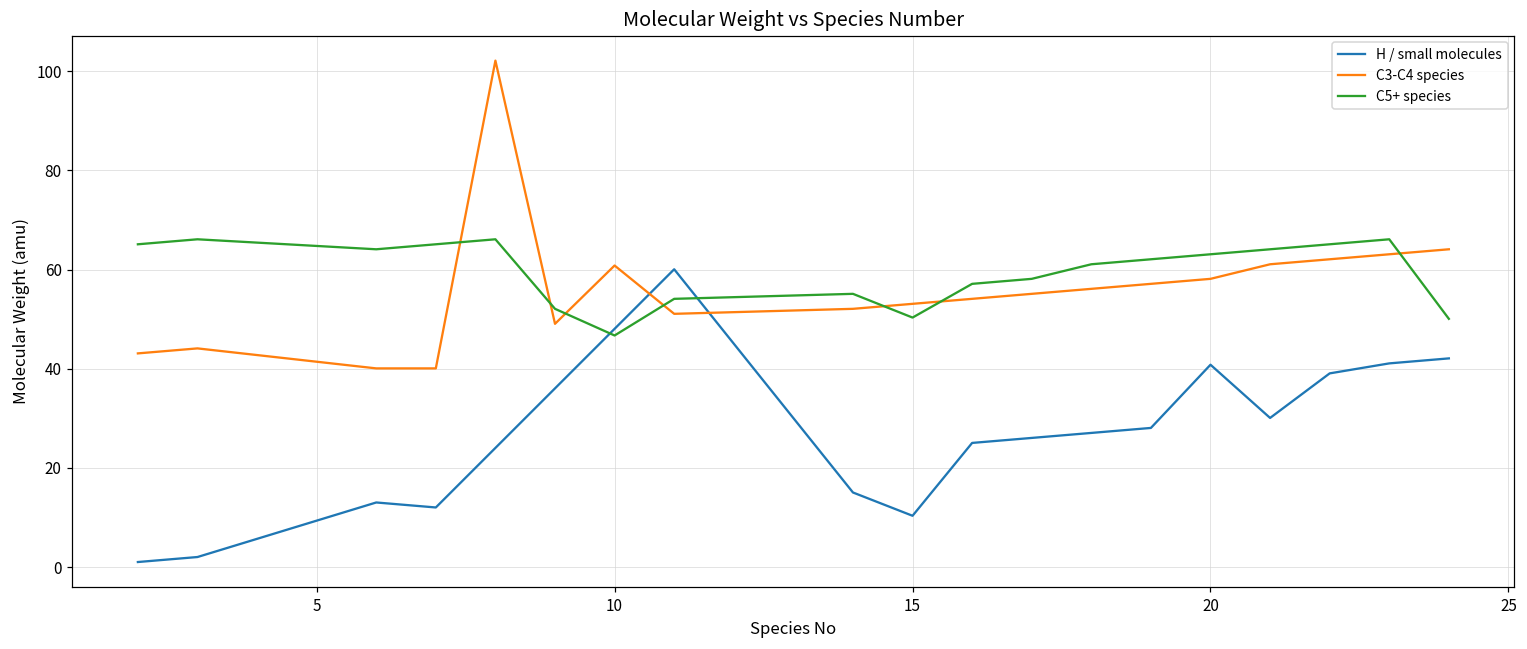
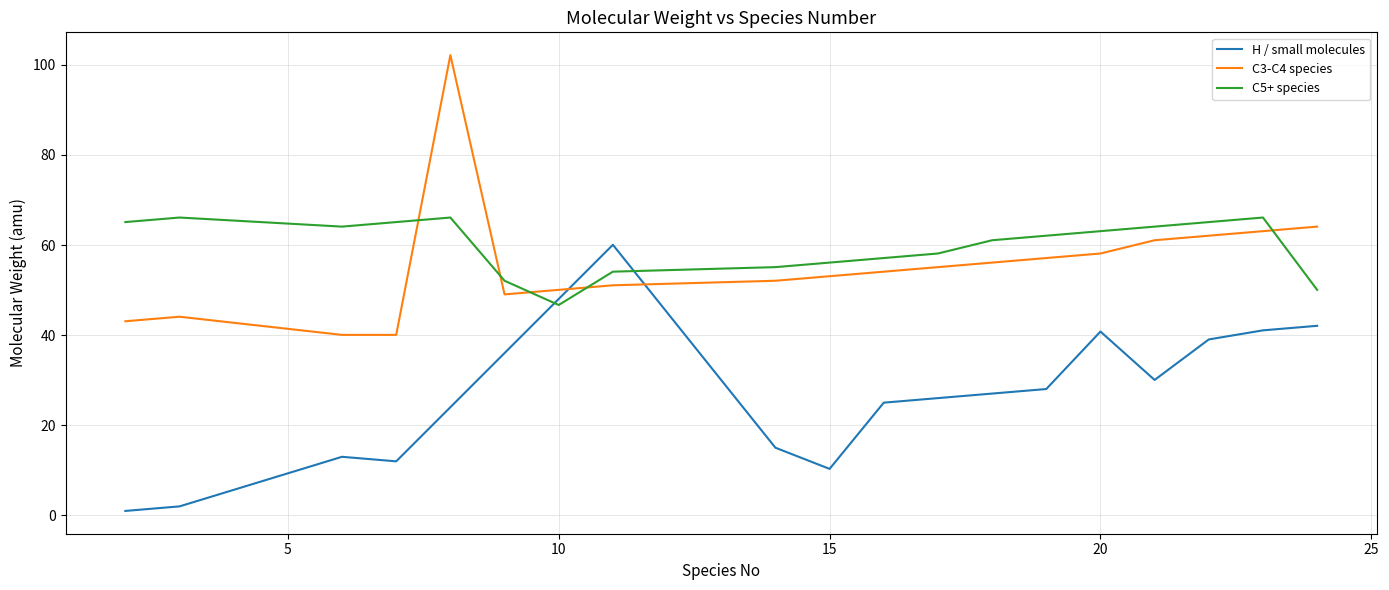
  {
    "H / small molecules": {
      "10": 48,
      "15": 10,
      "20": 41
    },
    "C3-C4 species": {
-     "10": 61,
+     "10": 50,
      "15": 53,
      "20": 58
    },
    "C5+ species": {
      "10": 47,
-     "15": 50,
+     "15": 56,
      "20": 63
    }
  }
